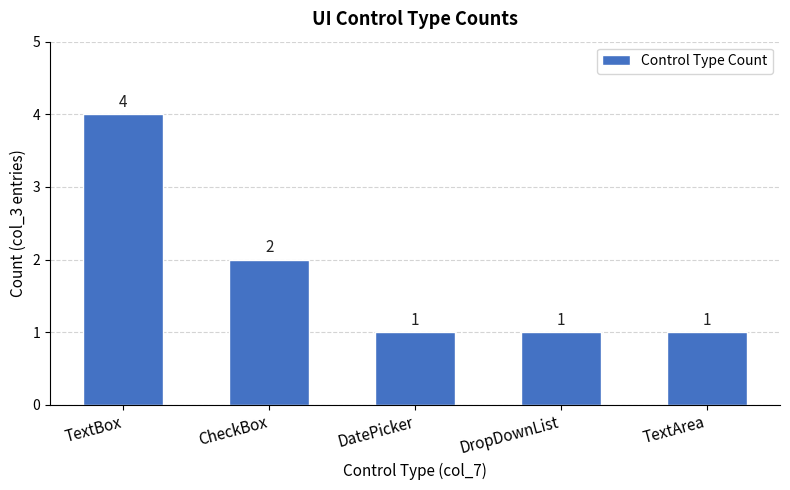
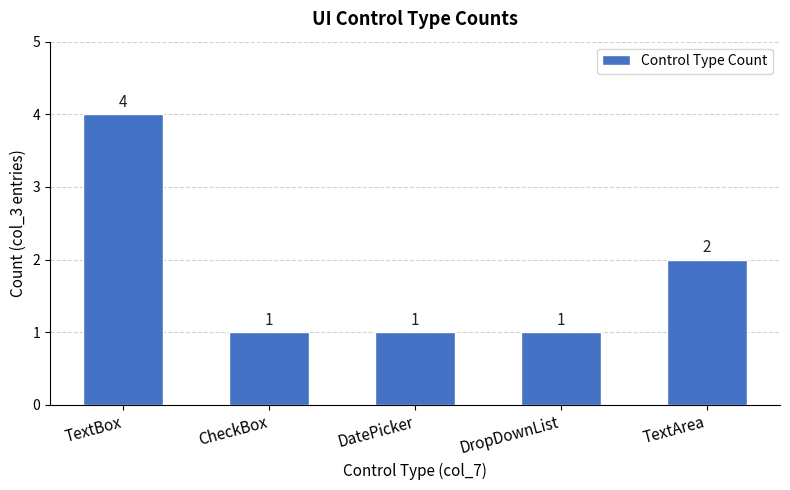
  {
    "TextBox": 4,
-   "CheckBox": 2,
+   "CheckBox": 1,
    "DatePicker": 1,
    "DropDownList": 1,
-   "TextArea": 1
+   "TextArea": 2
  }
